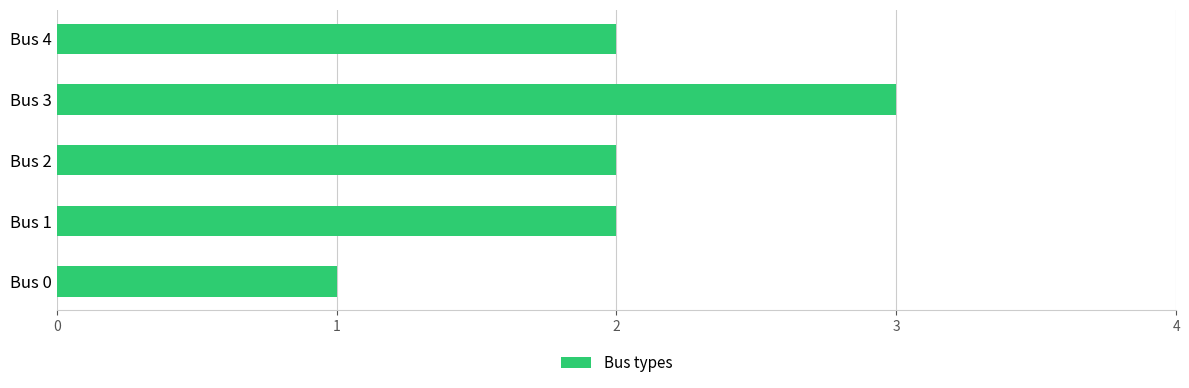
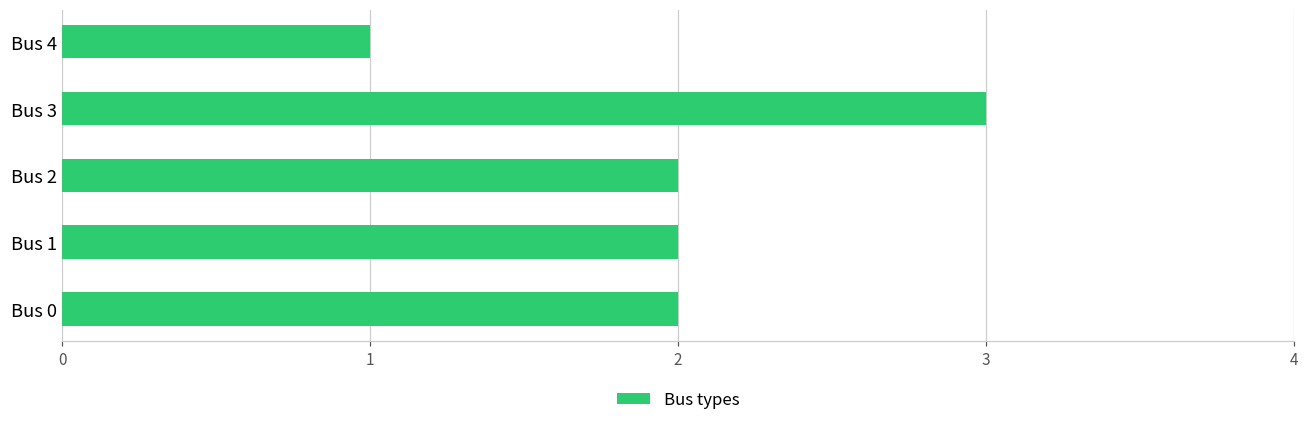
  {
-   "Bus 4": 2,
+   "Bus 4": 1,
    "Bus 3": 3,
    "Bus 2": 2,
    "Bus 1": 2,
-   "Bus 0": 1
+   "Bus 0": 2
  }
